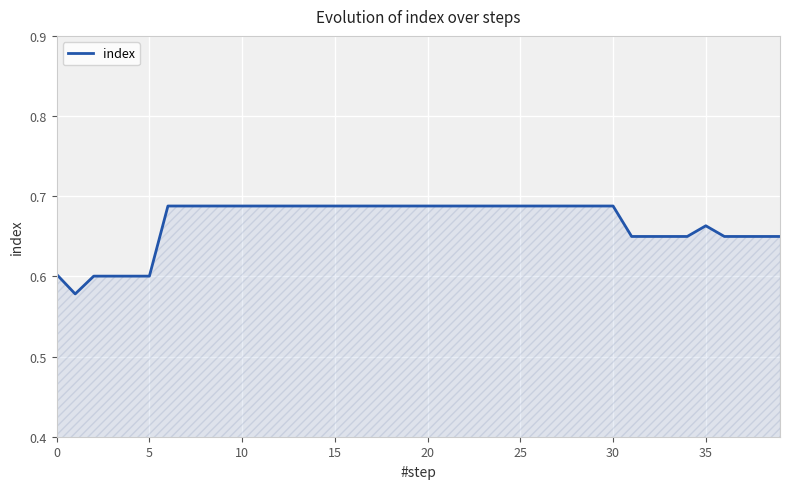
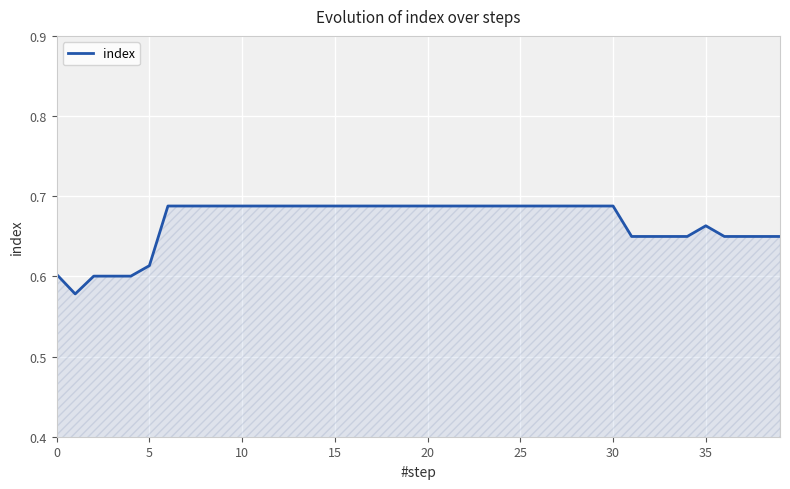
  {
    "0": 0.60,
-   "5": 0.60,
+   "5": 0.61,
    "10": 0.69,
    "15": 0.69,
    "20": 0.69,
    "25": 0.69,
    "30": 0.69,
    "35": 0.66
  }
